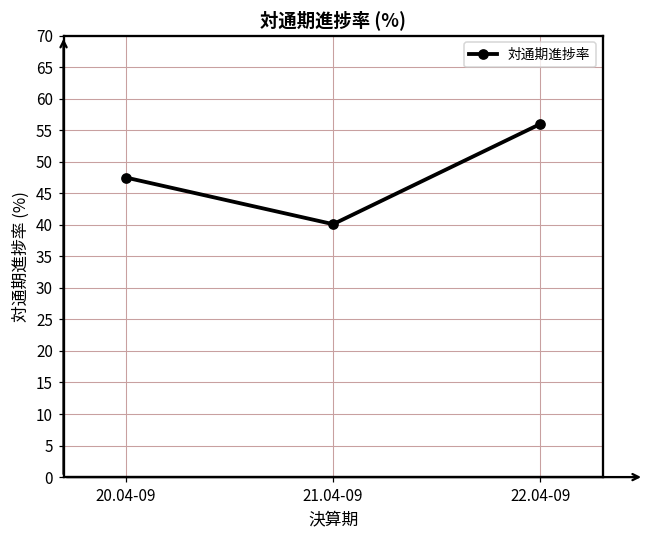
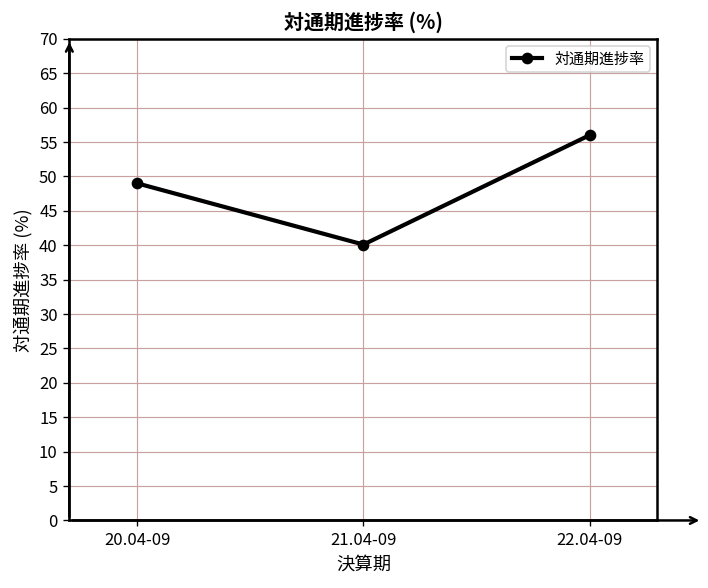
  {
-   "20.04-09": 48,
+   "20.04-09": 49,
    "21.04-09": 40,
    "22.04-09": 56
  }
